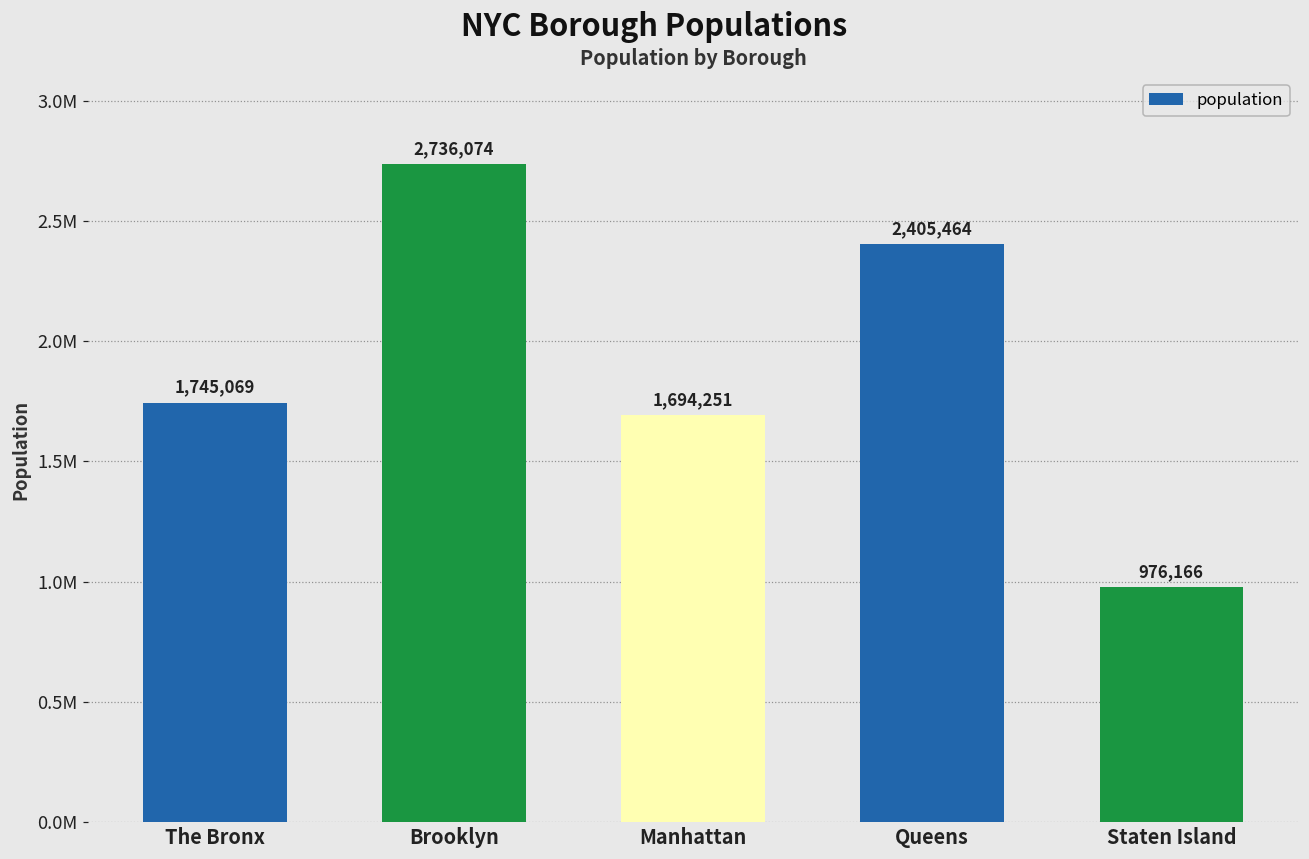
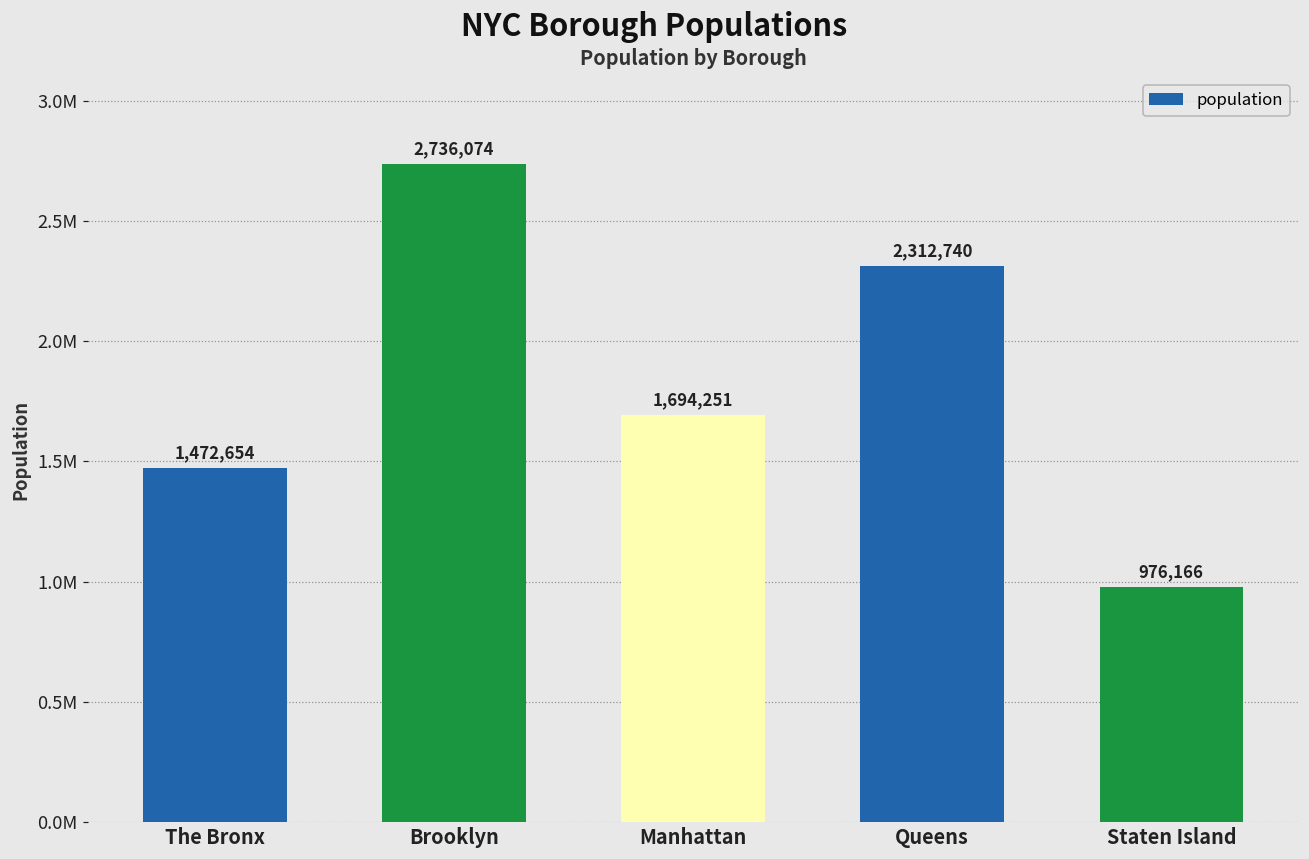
  {
-   "The Bronx": "1,745,069",
+   "The Bronx": "1,472,654",
    "Brooklyn": "2,736,074",
    "Manhattan": "1,694,251",
-   "Queens": "2,405,464",
+   "Queens": "2,312,740",
    "Staten Island": "976,166"
  }
